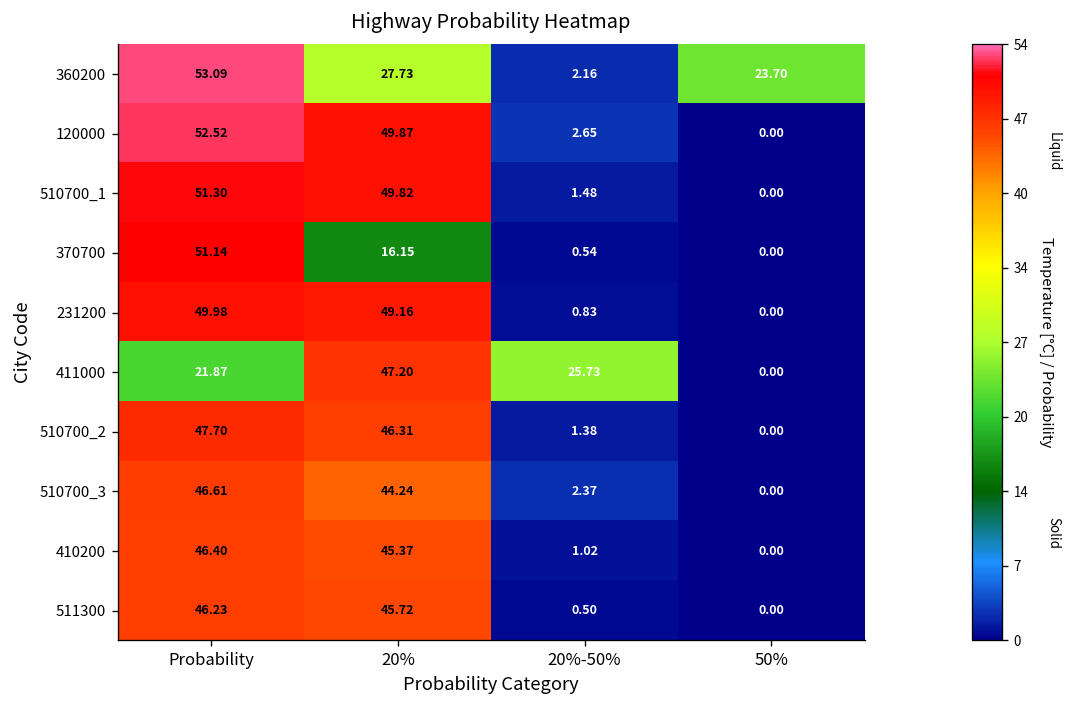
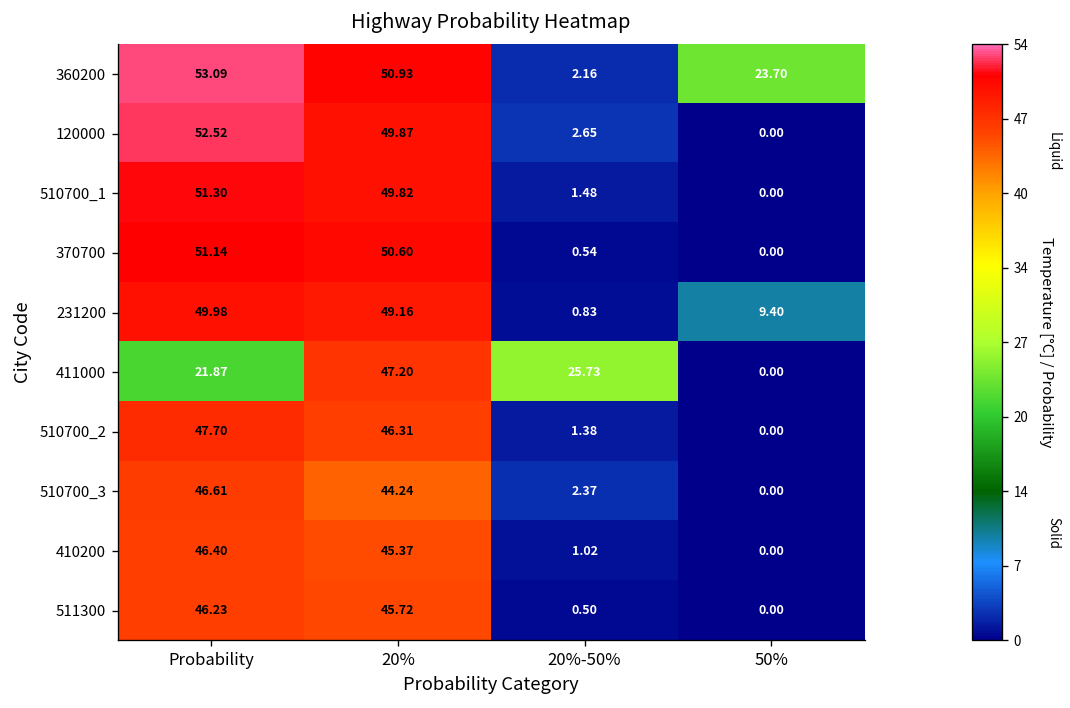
  {
    "360200": {
      "Probability": 53.09,
-     "20%": 27.73,
+     "20%": 50.93,
      "20%-50%": 2.16,
      "50%": 23.70
    },
    "120000": {
      "Probability": 52.52,
      "20%": 49.87,
      "20%-50%": 2.65,
      "50%": 0.00
    },
    "510700_1": {
      "Probability": 51.30,
      "20%": 49.82,
      "20%-50%": 1.48,
      "50%": 0.00
    },
    "370700": {
      "Probability": 51.14,
-     "20%": 16.15,
+     "20%": 50.60,
      "20%-50%": 0.54,
      "50%": 0.00
    },
    "231200": {
      "Probability": 49.98,
      "20%": 49.16,
      "20%-50%": 0.83,
-     "50%": 0.00
+     "50%": 9.40
    },
    "411000": {
      "Probability": 21.87,
      "20%": 47.20,
      "20%-50%": 25.73,
      "50%": 0.00
    },
    "510700_2": {
      "Probability": 47.70,
      "20%": 46.31,
      "20%-50%": 1.38,
      "50%": 0.00
    },
    "510700_3": {
      "Probability": 46.61,
      "20%": 44.24,
      "20%-50%": 2.37,
      "50%": 0.00
    },
    "410200": {
      "Probability": 46.40,
      "20%": 45.37,
      "20%-50%": 1.02,
      "50%": 0.00
    },
    "511300": {
      "Probability": 46.23,
      "20%": 45.72,
      "20%-50%": 0.50,
      "50%": 0.00
    }
  }
